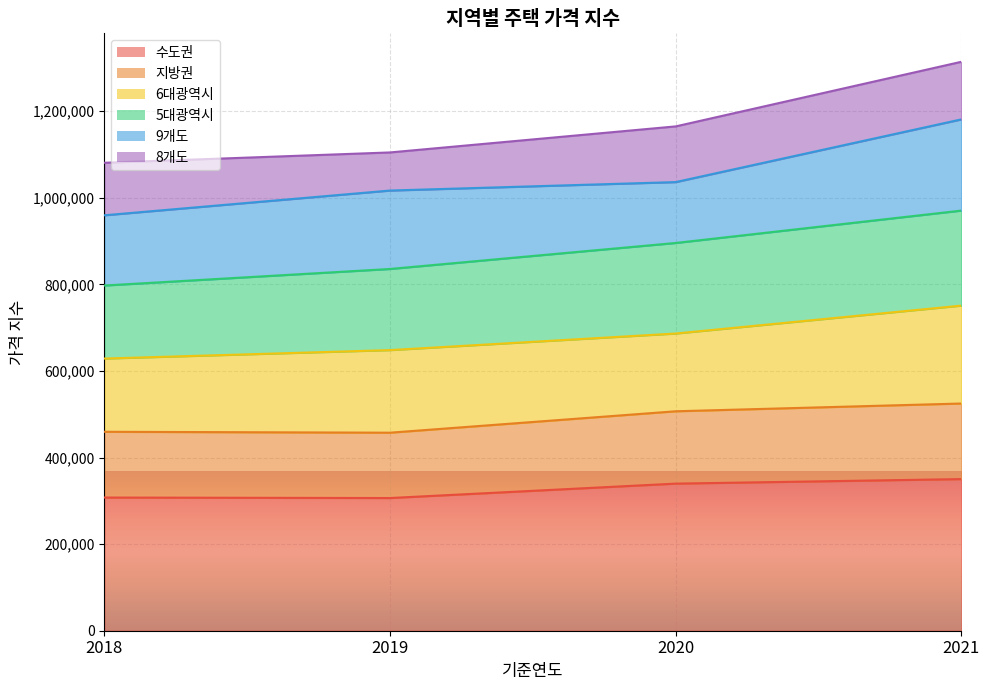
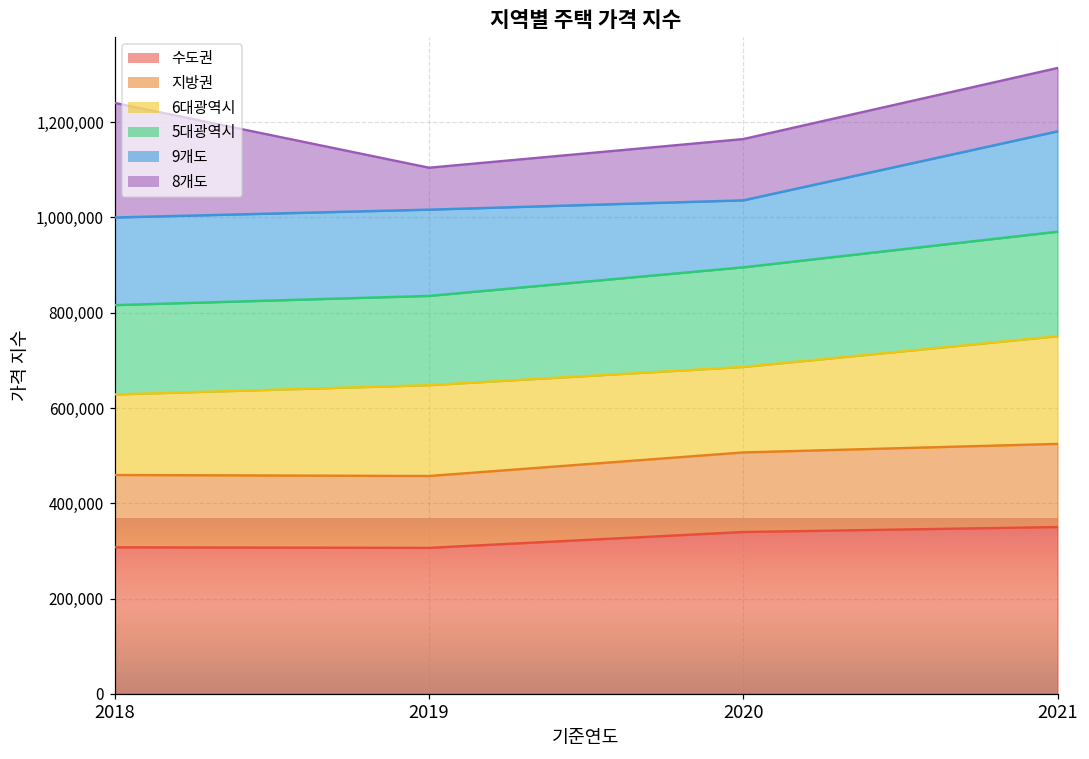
  {
    "6대광역시": {
      "2018": "170,000",
      "2019": "190,000",
      "2020": "180,000",
      "2021": "230,000"
    },
    "5대광역시": {
-     "2018": "170,000",
+     "2018": "190,000",
      "2019": "190,000",
      "2020": "210,000",
      "2021": "220,000"
    },
    "9개도": {
-     "2018": "160,000",
+     "2018": "180,000",
      "2019": "180,000",
      "2020": "140,000",
      "2021": "210,000"
    },
    "8개도": {
-     "2018": "120,000",
+     "2018": "240,000",
      "2019": "90,000",
      "2020": "130,000",
      "2021": "130,000"
    }
  }
